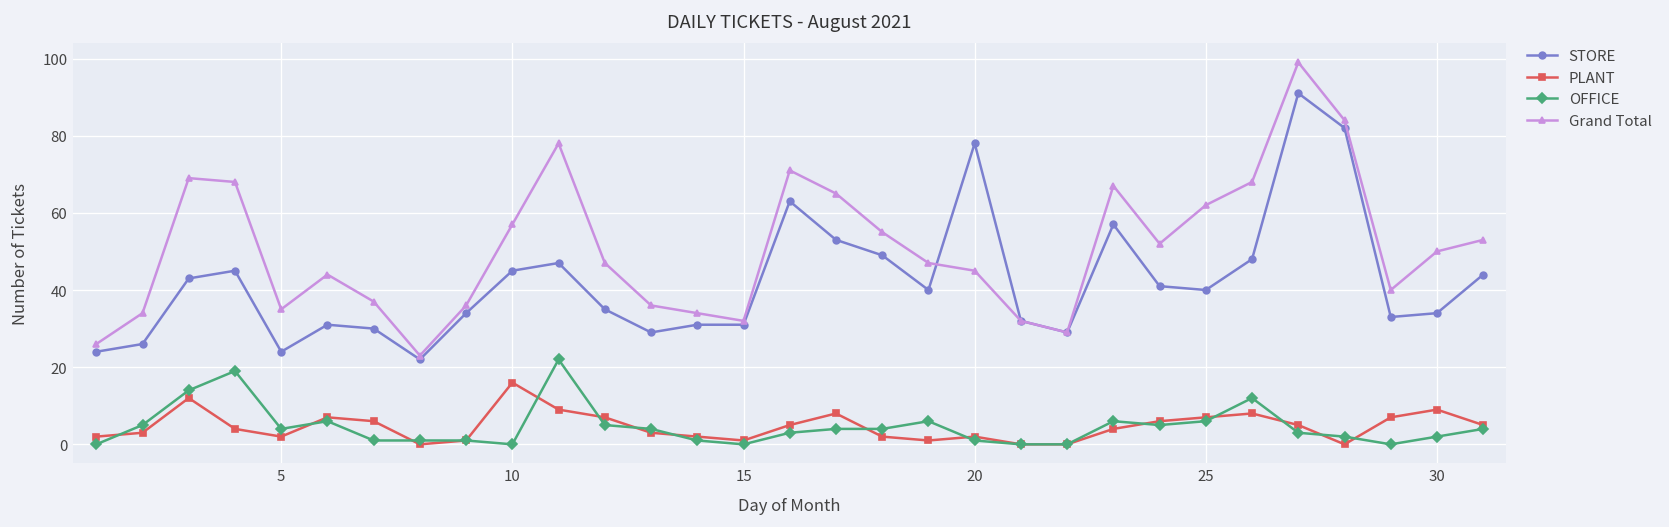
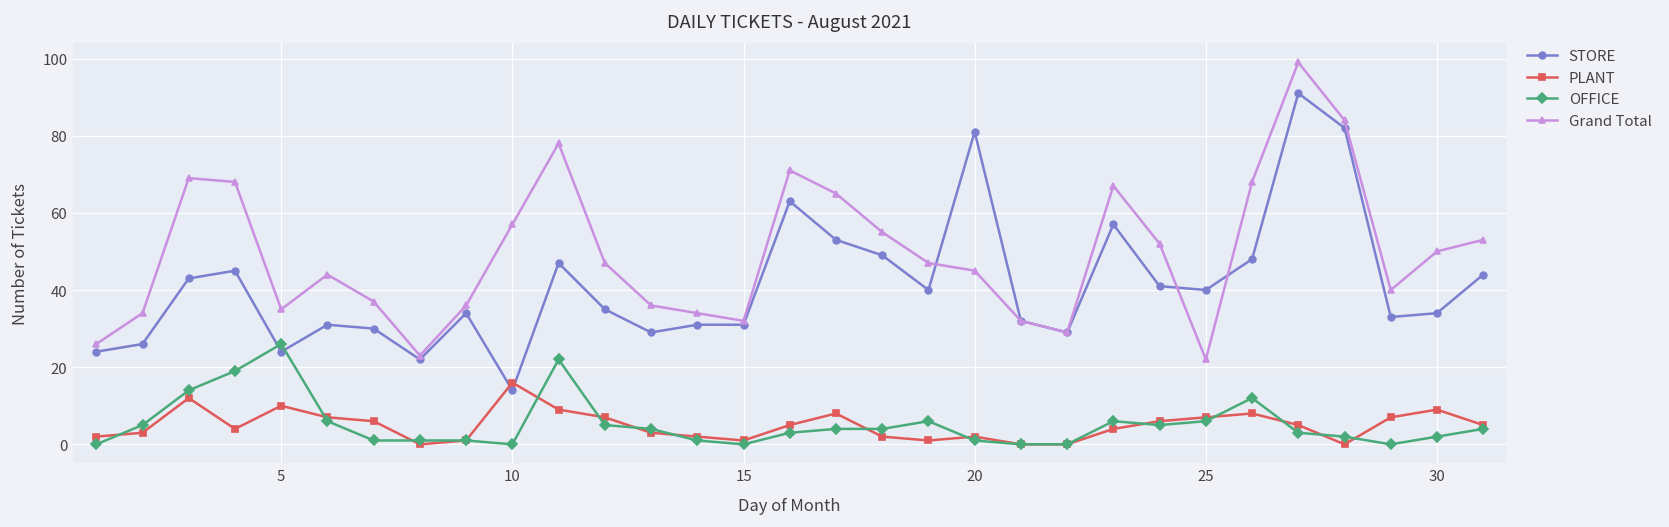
  {
    "STORE": {
      "5": 24,
-     "10": 45,
+     "10": 14,
      "15": 31,
-     "20": 78,
+     "20": 81,
      "25": 40,
      "30": 34
    },
    "PLANT": {
-     "5": 2,
+     "5": 10,
      "10": 16,
      "15": 1,
      "20": 2,
      "25": 7,
      "30": 9
    },
    "OFFICE": {
-     "5": 4,
+     "5": 26,
      "10": 0,
      "15": 0,
      "20": 1,
      "25": 6,
      "30": 2
    },
    "Grand Total": {
      "5": 35,
      "10": 57,
      "15": 32,
      "20": 45,
-     "25": 62,
+     "25": 22,
      "30": 50
    }
  }
